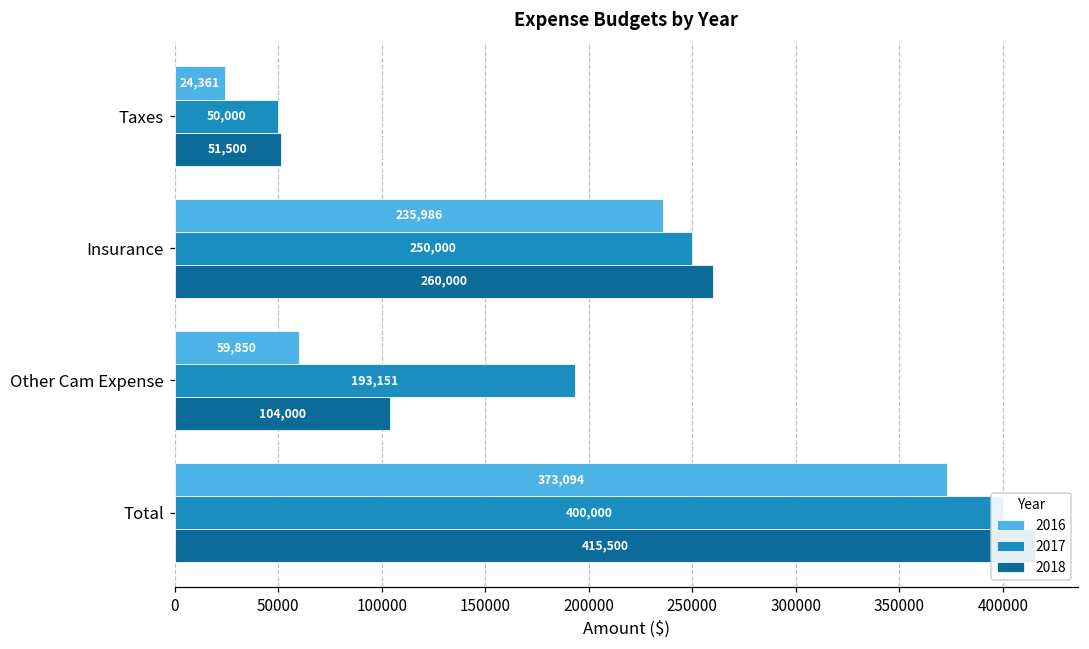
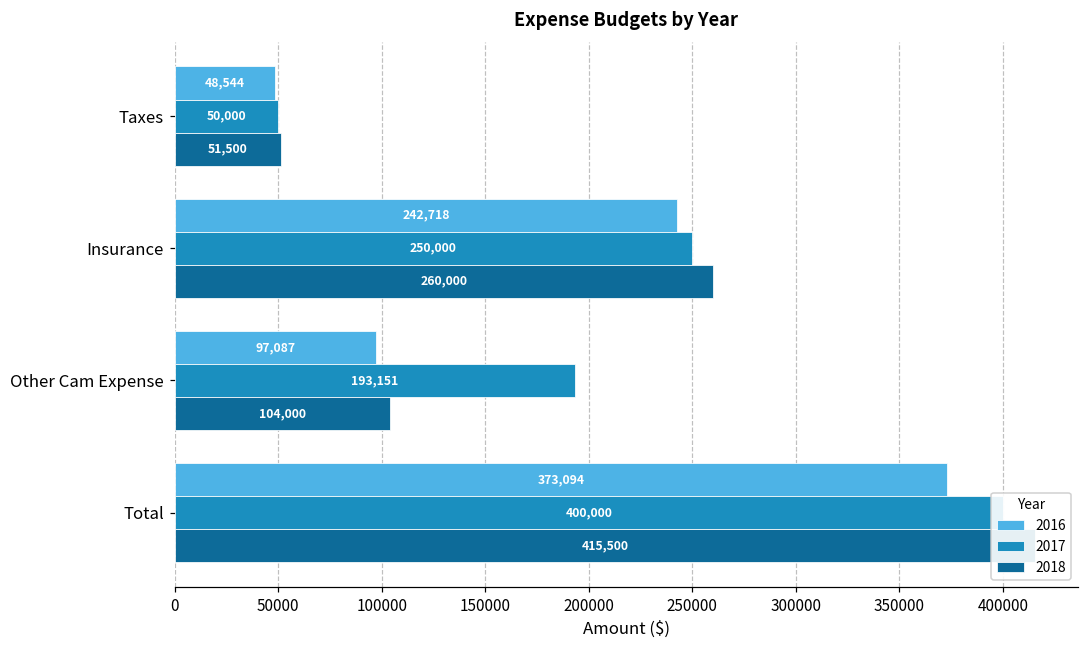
  {
    "2016": {
-     "Taxes": "24,361",
-     "Insurance": "235,986",
-     "Other Cam Expense": "59,850",
+     "Taxes": "48,544",
+     "Insurance": "242,718",
+     "Other Cam Expense": "97,087",
      "Total": "373,094"
    }
  }
